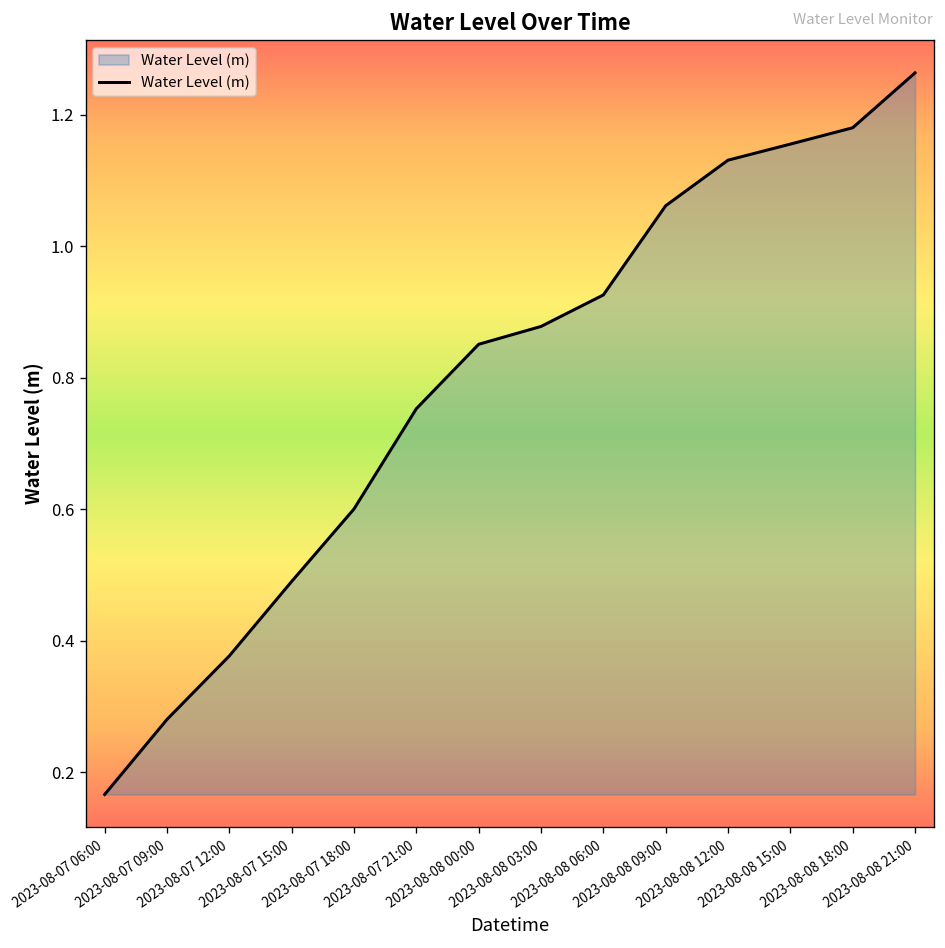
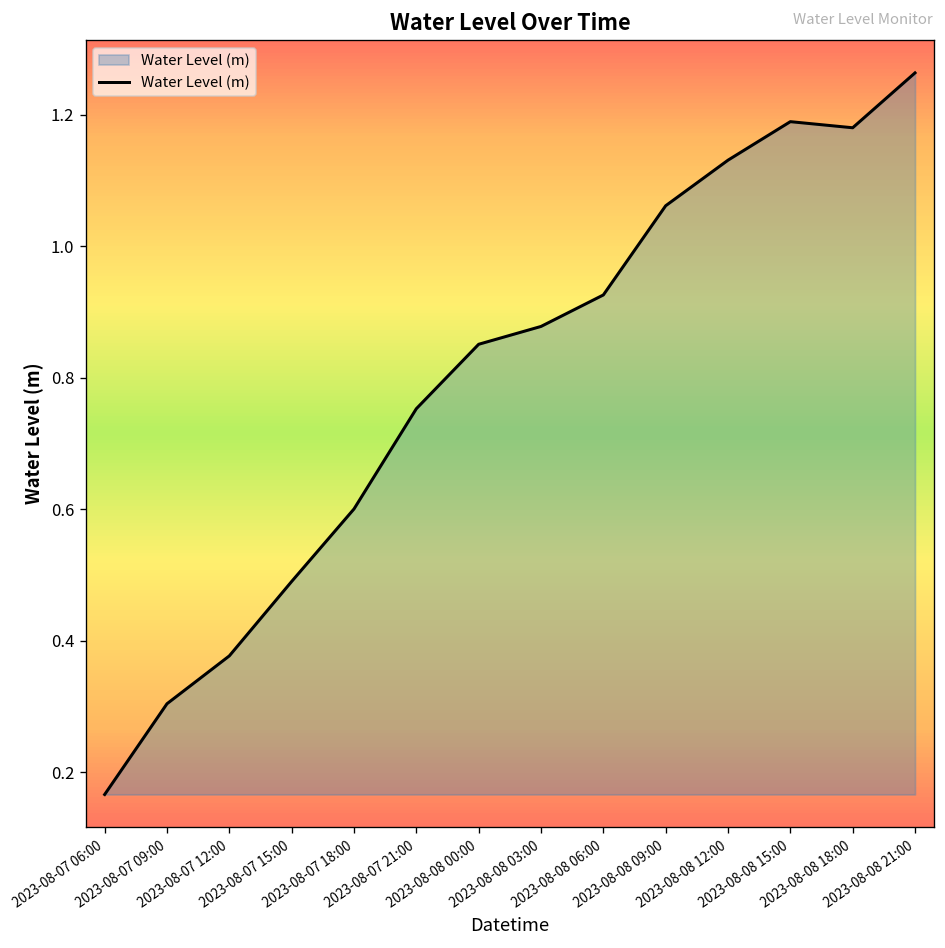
  {
    "2023-08-07 06:00": 0.17,
-   "2023-08-07 09:00": 0.28,
+   "2023-08-07 09:00": 0.30,
    "2023-08-07 12:00": 0.38,
    "2023-08-07 15:00": 0.49,
    "2023-08-07 18:00": 0.60,
    "2023-08-07 21:00": 0.75,
    "2023-08-08 00:00": 0.85,
    "2023-08-08 03:00": 0.88,
    "2023-08-08 06:00": 0.93,
    "2023-08-08 09:00": 1.06,
    "2023-08-08 12:00": 1.13,
-   "2023-08-08 15:00": 1.16,
+   "2023-08-08 15:00": 1.19,
    "2023-08-08 18:00": 1.18,
    "2023-08-08 21:00": 1.26
  }
